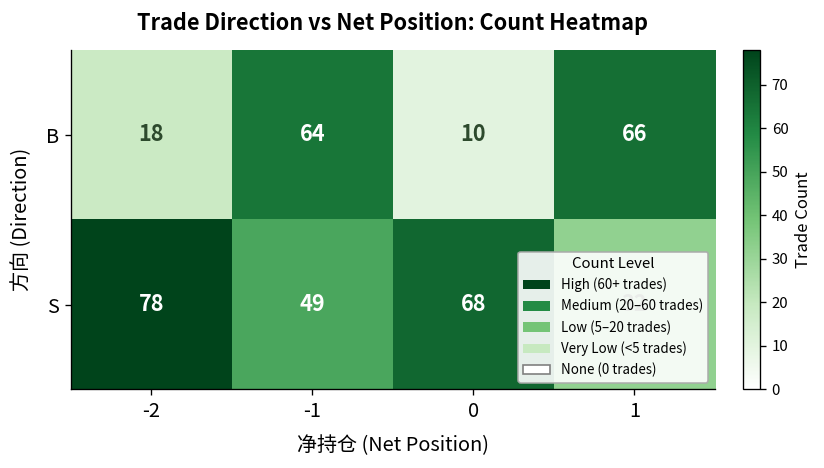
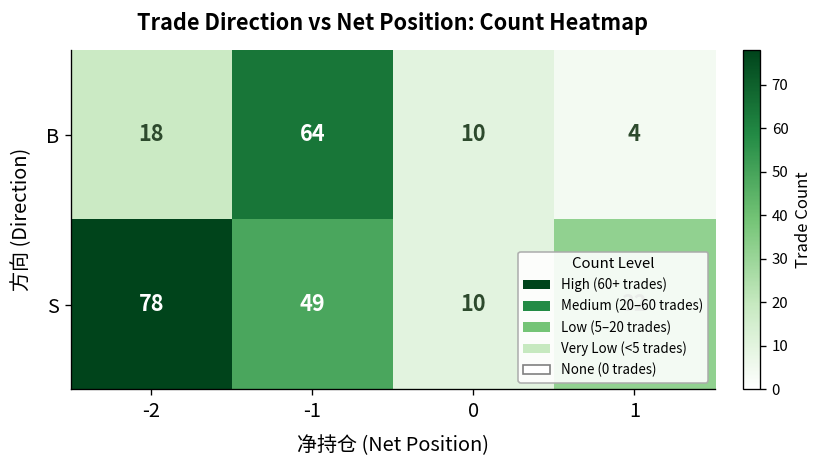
  {
    "B": {
      "-2": 18,
      "-1": 64,
      "0": 10,
-     "1": 66
+     "1": 4
    },
    "S": {
      "-2": 78,
      "-1": 49,
-     "0": 68
+     "0": 10
    }
  }
